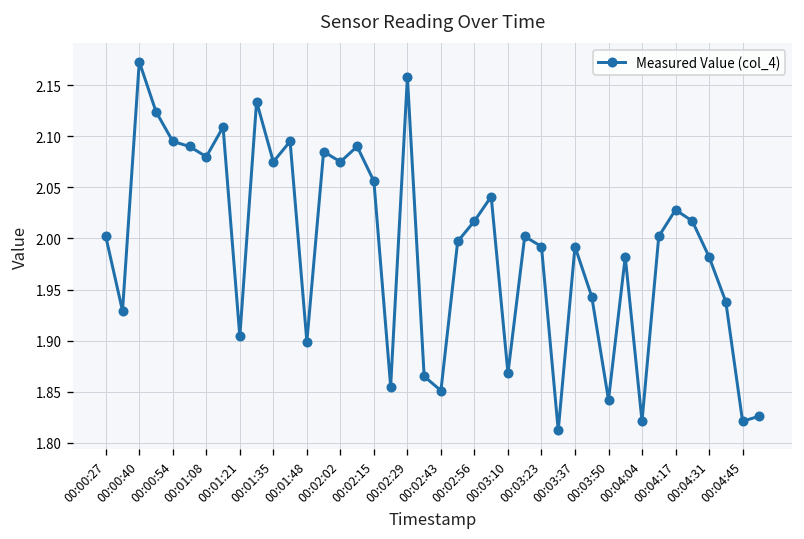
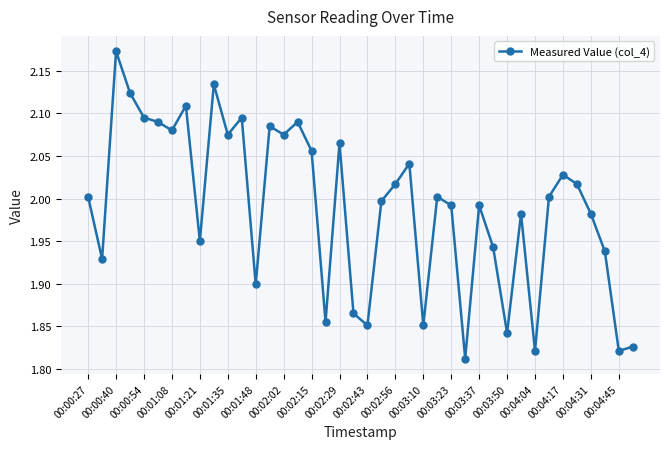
  {
    "00:00:27": 2.00,
    "00:00:40": 2.17,
    "00:00:54": 2.10,
    "00:01:08": 2.08,
-   "00:01:21": 1.90,
+   "00:01:21": 1.95,
    "00:01:35": 2.08,
    "00:01:48": 1.90,
    "00:02:02": 2.08,
    "00:02:15": 2.06,
-   "00:02:29": 2.16,
+   "00:02:29": 2.07,
    "00:02:43": 1.85,
    "00:02:56": 2.02,
-   "00:03:10": 1.87,
+   "00:03:10": 1.85,
    "00:03:23": 1.99,
    "00:03:37": 1.99,
    "00:03:50": 1.84,
    "00:04:04": 1.82,
    "00:04:17": 2.03,
    "00:04:31": 1.98,
    "00:04:45": 1.82
  }
